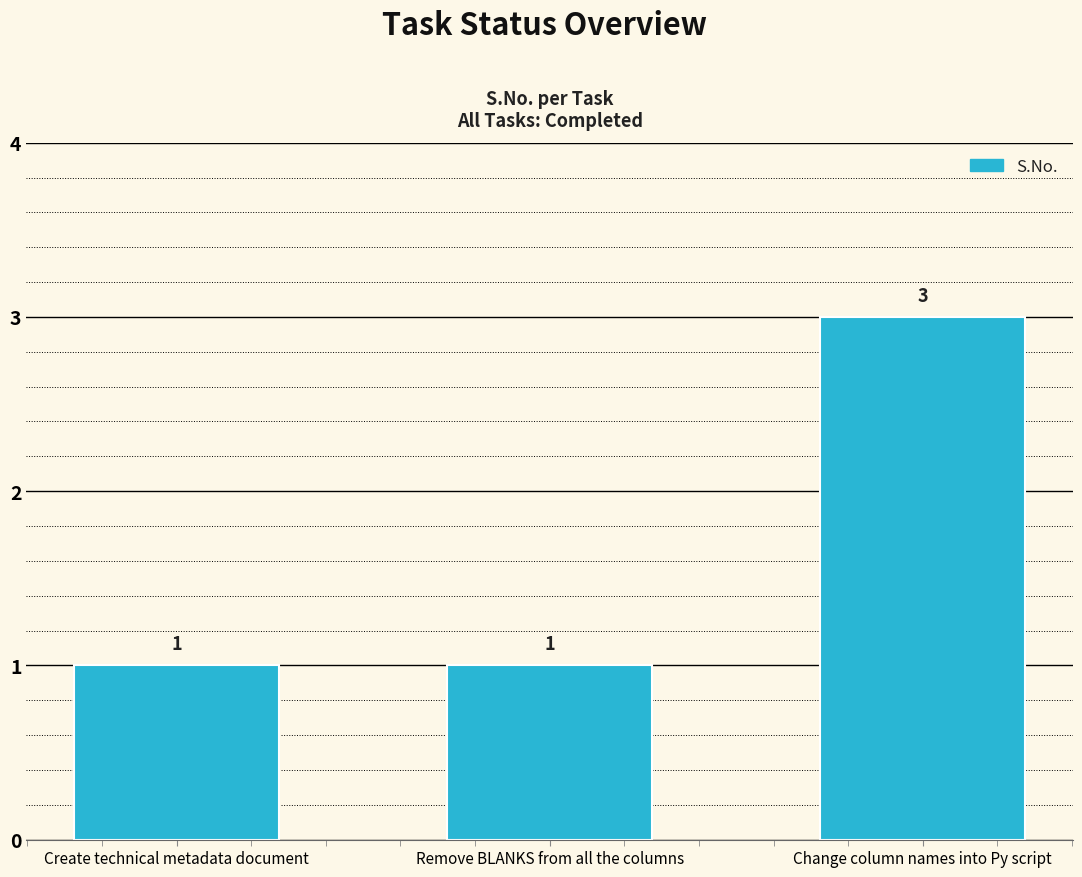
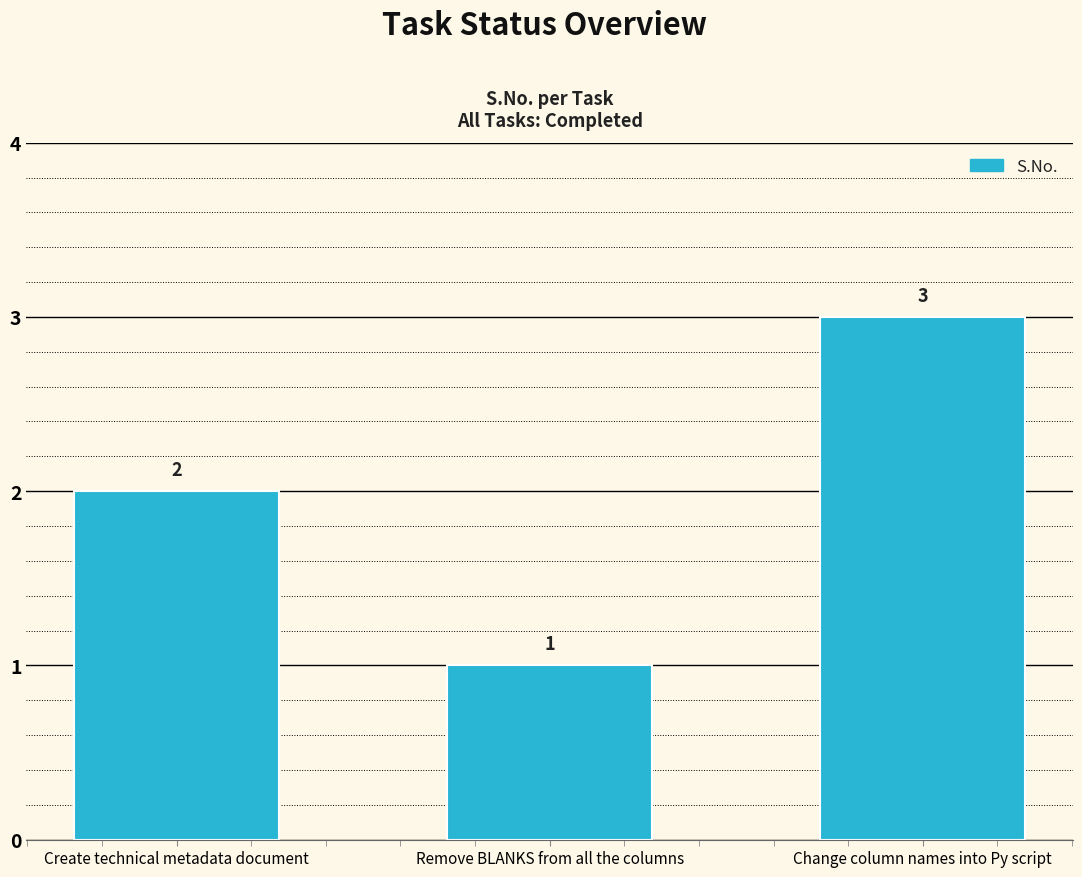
  {
-   "Create technical metadata document": 1,
+   "Create technical metadata document": 2,
    "Remove BLANKS from all the columns": 1,
    "Change column names into Py script": 3
  }
